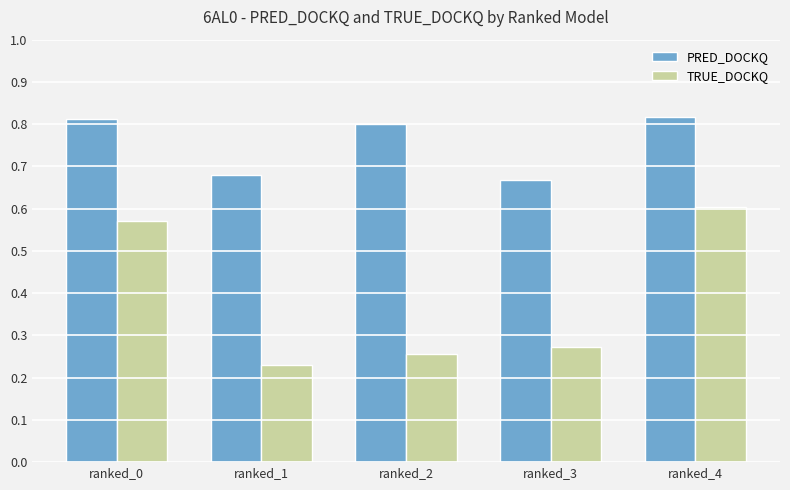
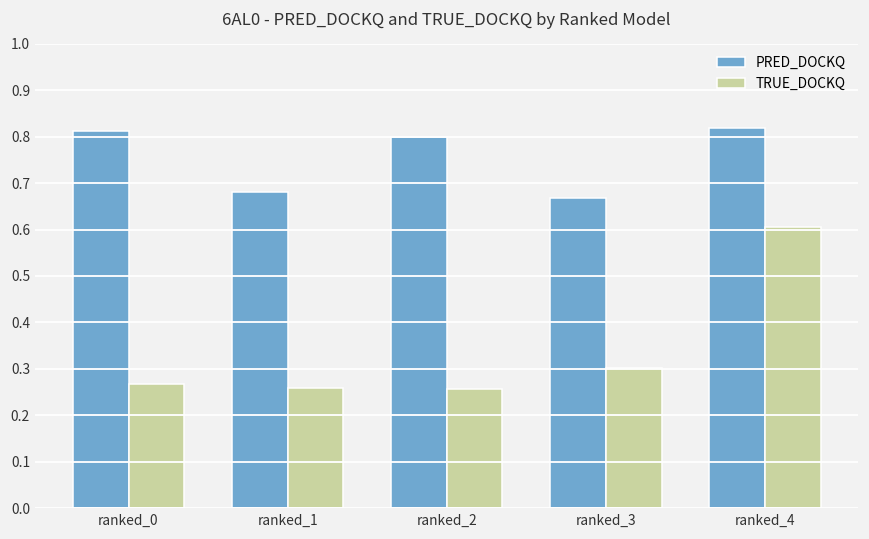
  {
    "PRED_DOCKQ": {
      "ranked_0": 0.81,
      "ranked_1": 0.68,
      "ranked_2": 0.80,
      "ranked_3": 0.67,
      "ranked_4": 0.82
    },
    "TRUE_DOCKQ": {
-     "ranked_0": 0.57,
-     "ranked_1": 0.23,
+     "ranked_0": 0.27,
+     "ranked_1": 0.26,
      "ranked_2": 0.26,
-     "ranked_3": 0.27,
+     "ranked_3": 0.30,
      "ranked_4": 0.61
    }
  }
